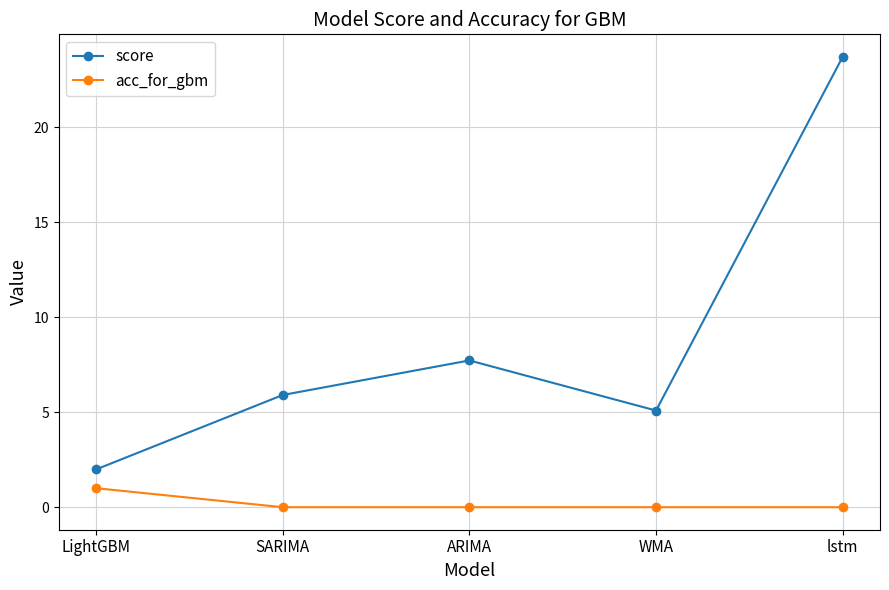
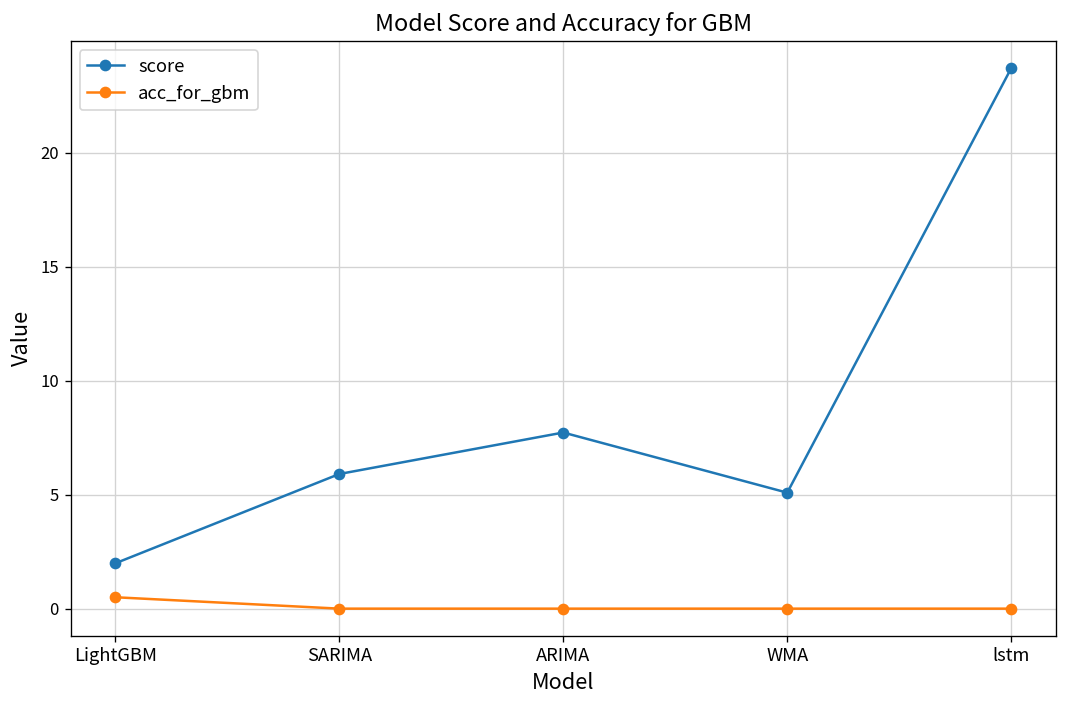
  {
    "score": {
      "LightGBM": 2.0,
      "SARIMA": 5.9,
      "ARIMA": 7.7,
      "WMA": 5.1,
      "lstm": 23.7
    },
    "acc_for_gbm": {
-     "LightGBM": 1.0,
+     "LightGBM": 0.5,
      "SARIMA": 0.0,
      "ARIMA": 0.0,
      "WMA": 0.0,
      "lstm": 0.0
    }
  }
